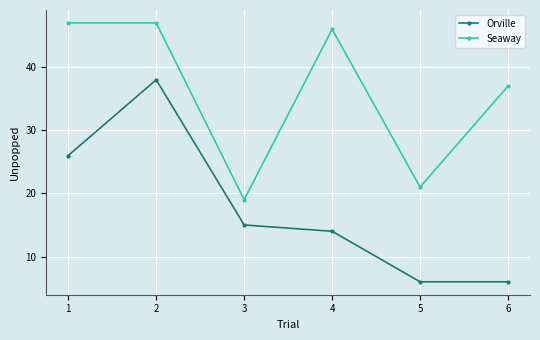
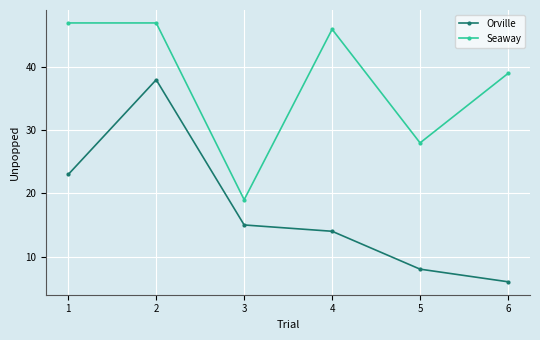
  {
    "Orville": {
-     "1": 26,
+     "1": 23,
      "2": 38,
      "3": 15,
      "4": 14,
-     "5": 6,
+     "5": 8,
      "6": 6
    },
    "Seaway": {
      "1": 47,
      "2": 47,
      "3": 19,
      "4": 46,
-     "5": 21,
-     "6": 37
+     "5": 28,
+     "6": 39
    }
  }
